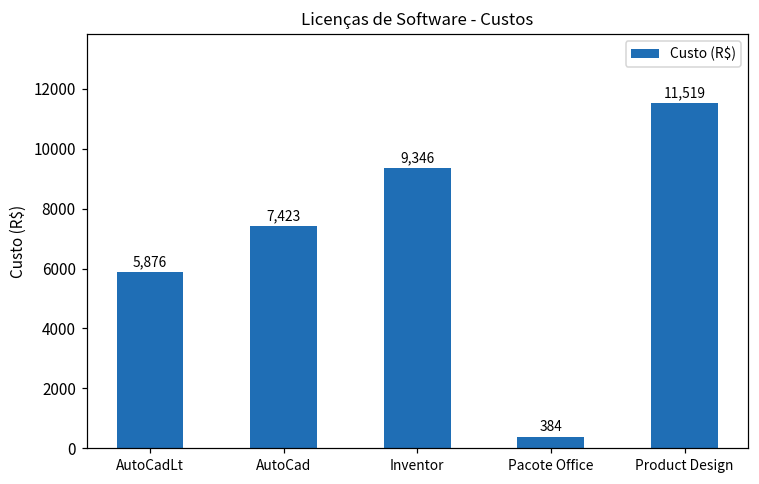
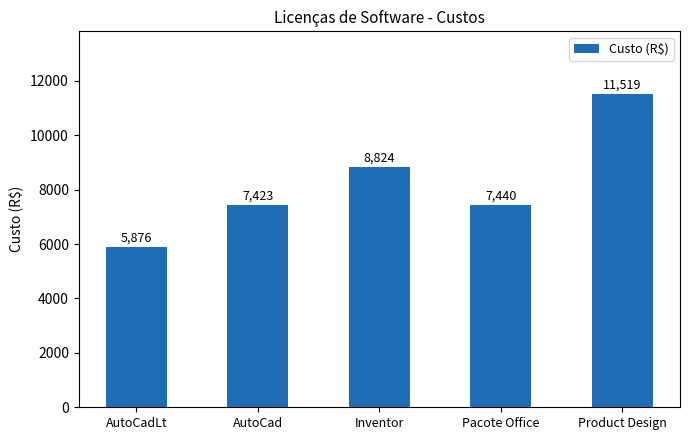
  {
    "AutoCadLt": "5,876",
    "AutoCad": "7,423",
-   "Inventor": "9,346",
-   "Pacote Office": "384",
+   "Inventor": "8,824",
+   "Pacote Office": "7,440",
    "Product Design": "11,519"
  }
